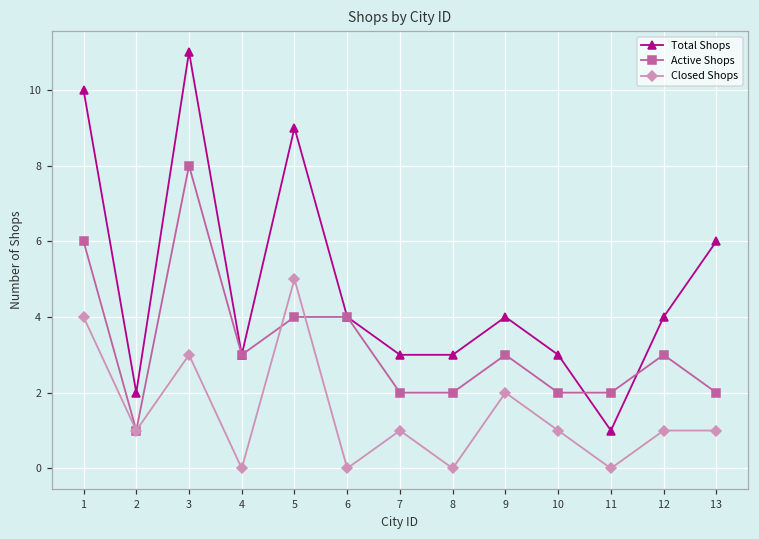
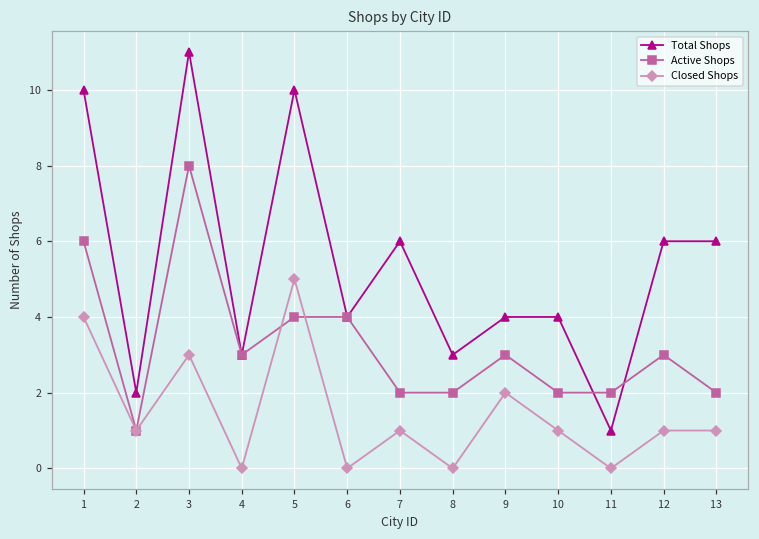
  {
    "Total Shops": {
      "1": 10,
      "2": 2,
      "3": 11,
-     "5": 9,
-     "7": 3,
+     "5": 10,
+     "7": 6,
      "8": 3,
      "9": 4,
-     "10": 3,
+     "10": 4,
      "11": 1,
-     "12": 4,
+     "12": 6,
      "13": 6
    }
  }
